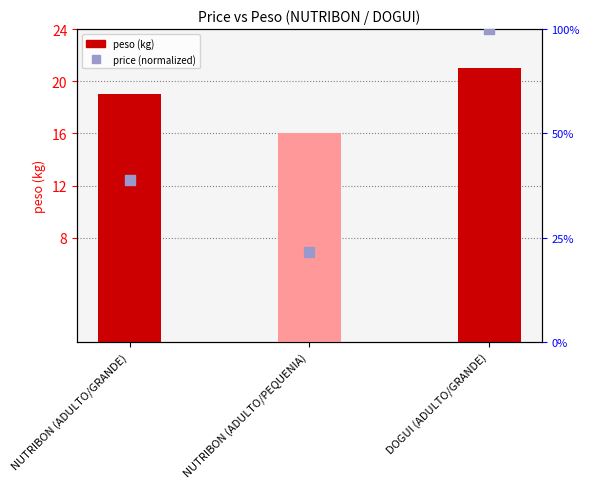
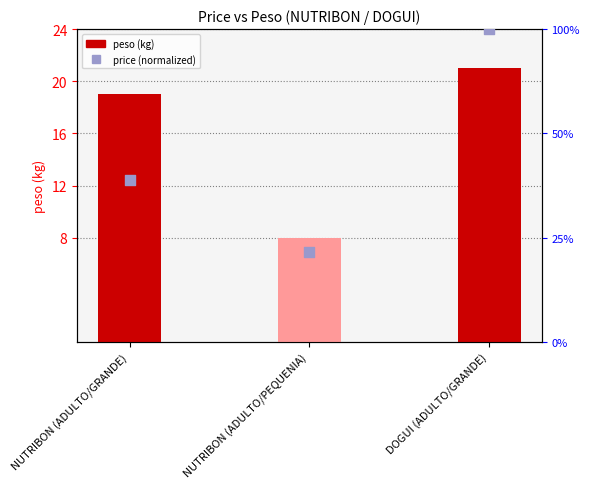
  {
    "peso (kg)": {
      "NUTRIBON (ADULTO/GRANDE)": 19,
-     "NUTRIBON (ADULTO/PEQUENIA)": 16,
+     "NUTRIBON (ADULTO/PEQUENIA)": 8,
      "DOGUI (ADULTO/GRANDE)": 21
    }
  }
